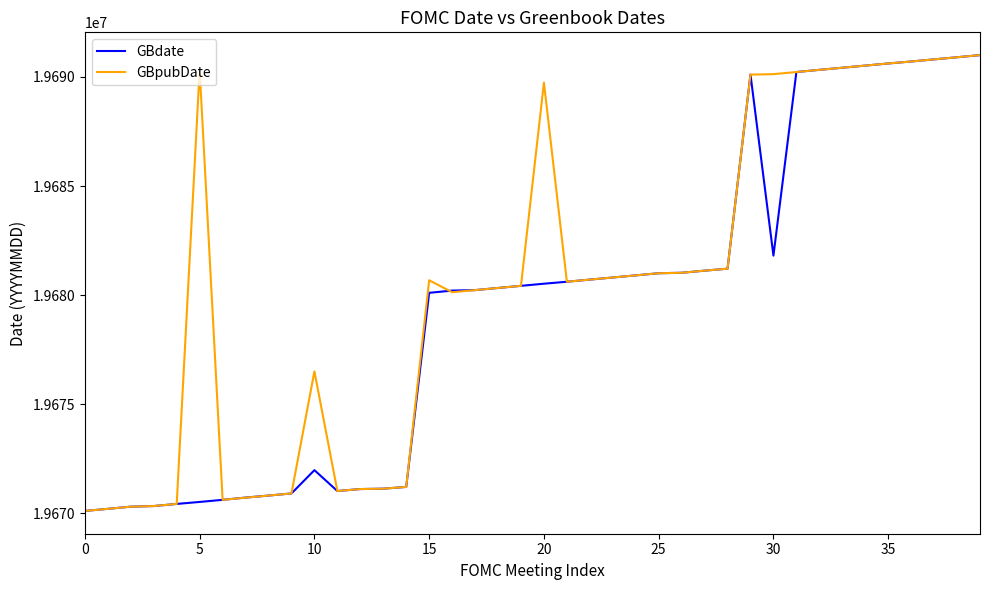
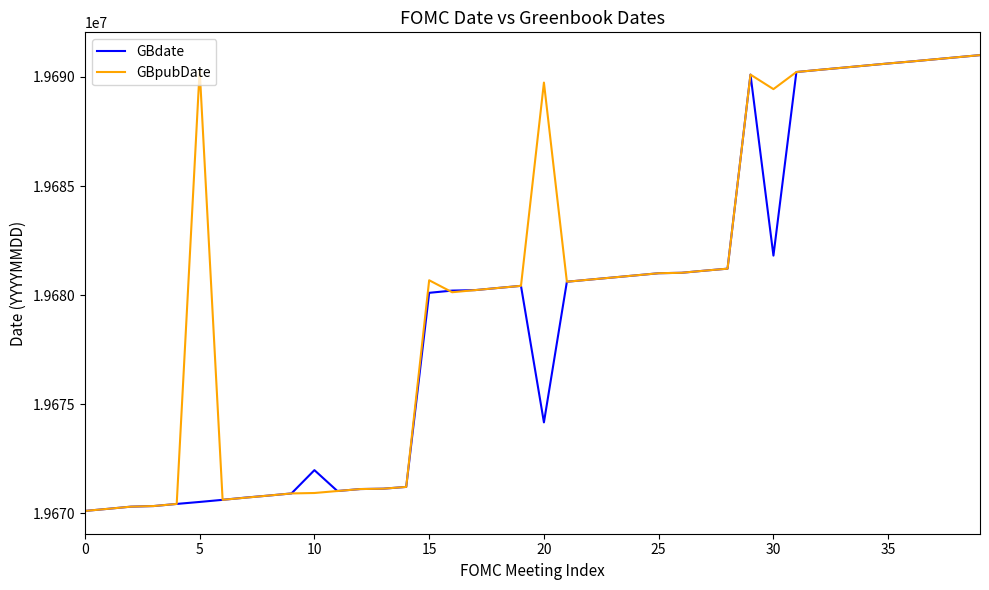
  {
    "GBdate": {
      "5": 19670500,
      "10": 19672000,
      "15": 19680100,
-     "20": 19680500,
+     "20": 19674200,
      "30": 19681800
    },
    "GBpubDate": {
-     "10": 19676500,
+     "10": 19670900,
      "15": 19680700,
      "20": 19689700,
-     "30": 19690100
+     "30": 19689400
    }
  }
